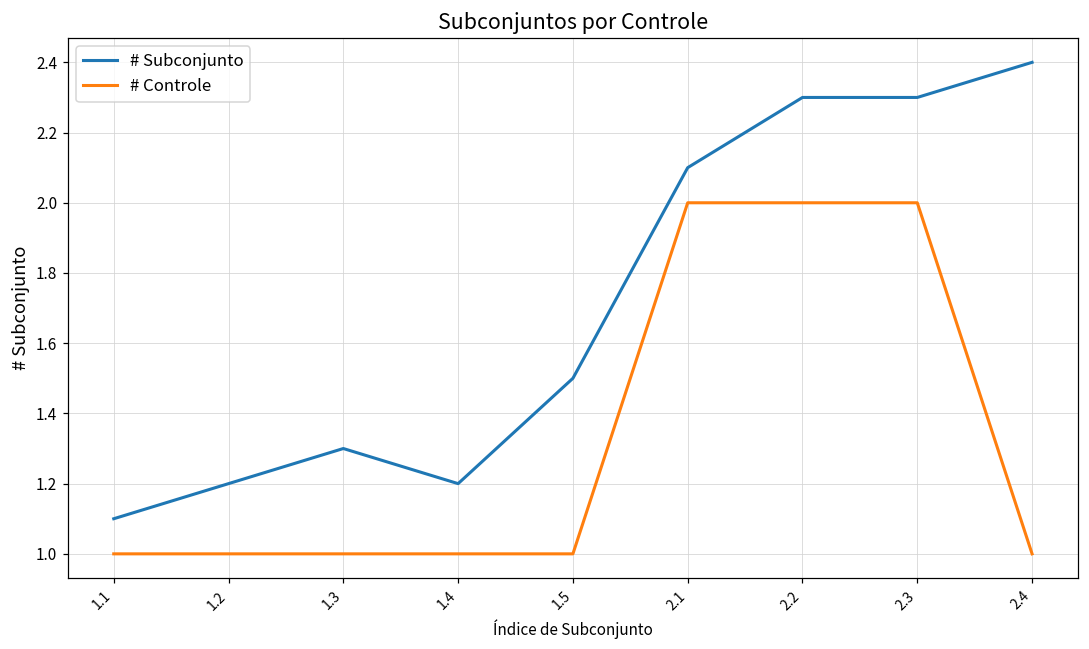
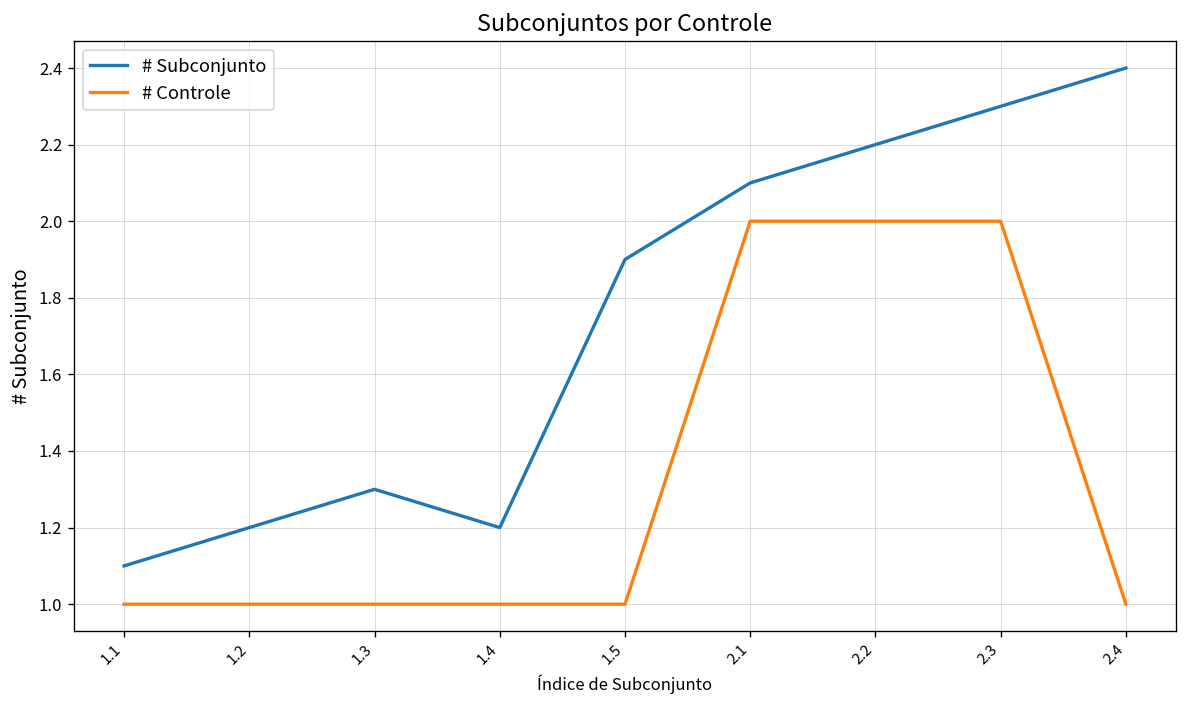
  {
    "# Subconjunto": {
      "1.1": 1.1,
      "1.2": 1.2,
      "1.3": 1.3,
      "1.4": 1.2,
-     "1.5": 1.5,
+     "1.5": 1.9,
      "2.1": 2.1,
-     "2.2": 2.3,
+     "2.2": 2.2,
      "2.3": 2.3,
      "2.4": 2.4
    },
    "# Controle": {
      "1.1": 1.0,
      "1.2": 1.0,
      "1.3": 1.0,
      "1.4": 1.0,
      "1.5": 1.0,
      "2.1": 2.0,
      "2.2": 2.0,
      "2.3": 2.0,
      "2.4": 1.0
    }
  }
